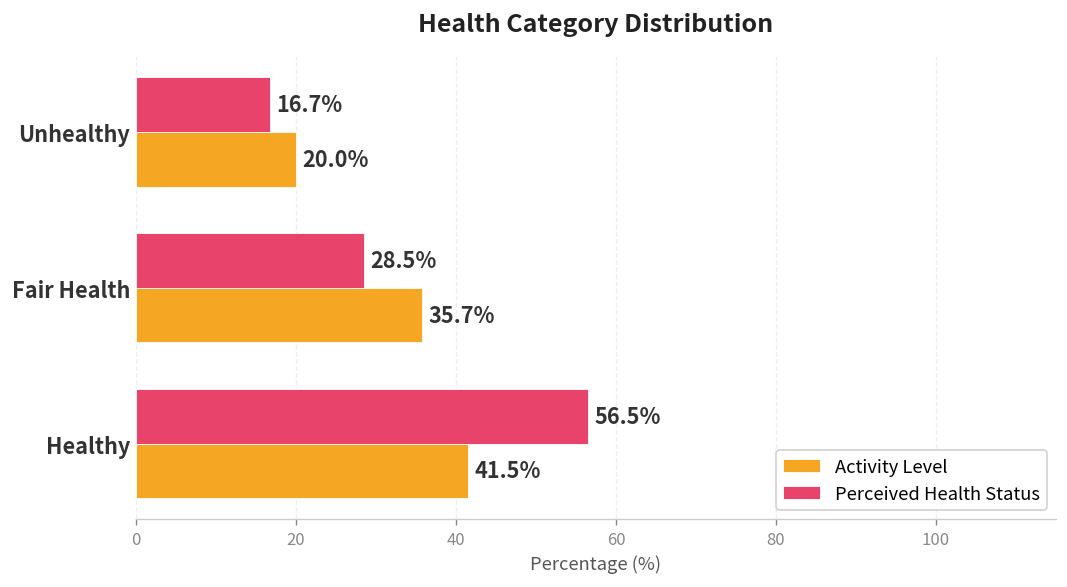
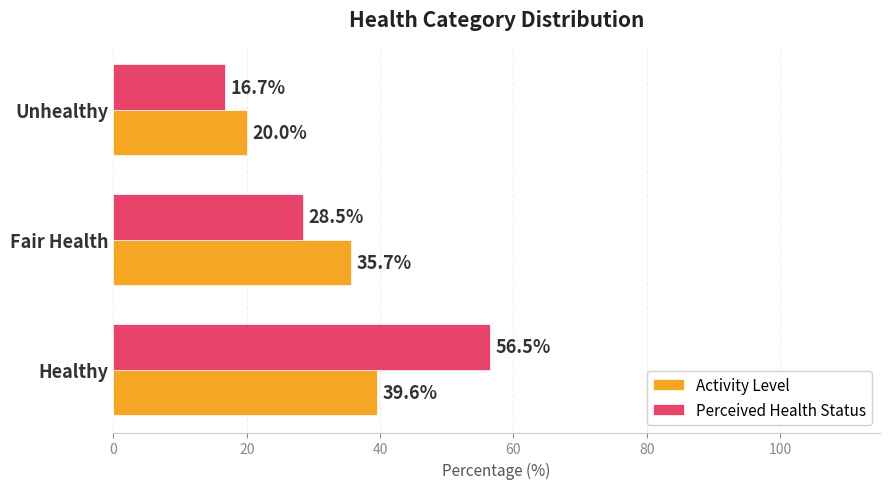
  {
    "Activity Level": {
      "Unhealthy": "20.0%",
      "Fair Health": "35.7%",
-     "Healthy": "41.5%"
+     "Healthy": "39.6%"
    },
    "Perceived Health Status": {
      "Unhealthy": "16.7%",
      "Fair Health": "28.5%",
      "Healthy": "56.5%"
    }
  }
